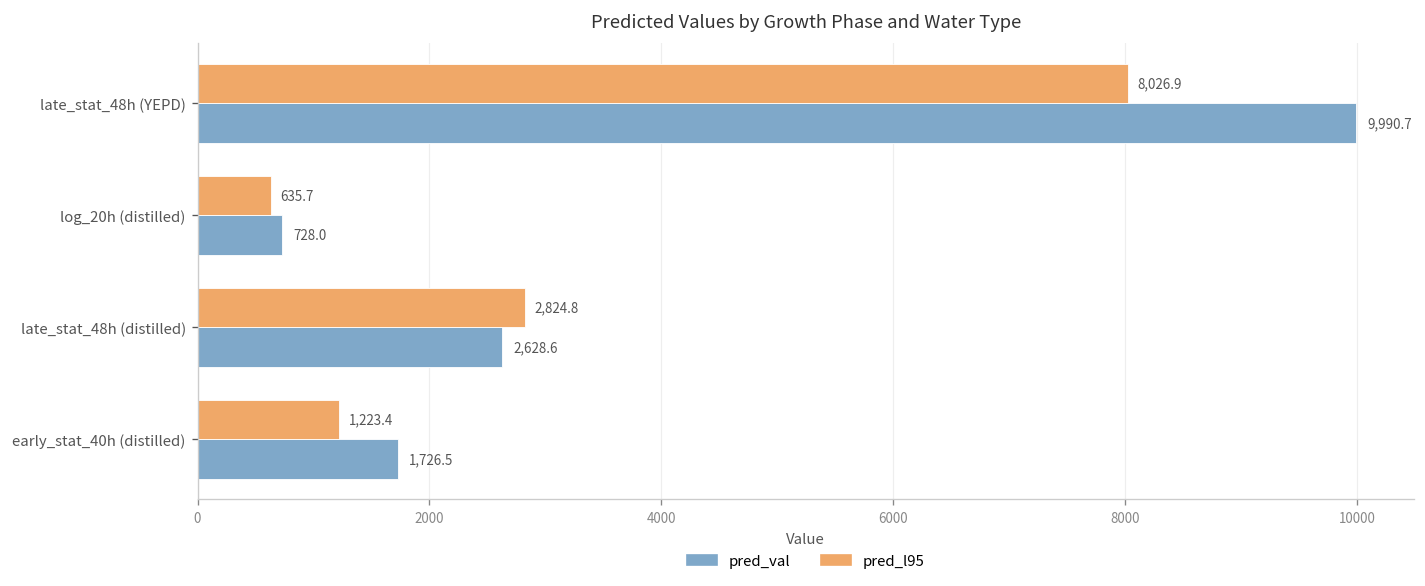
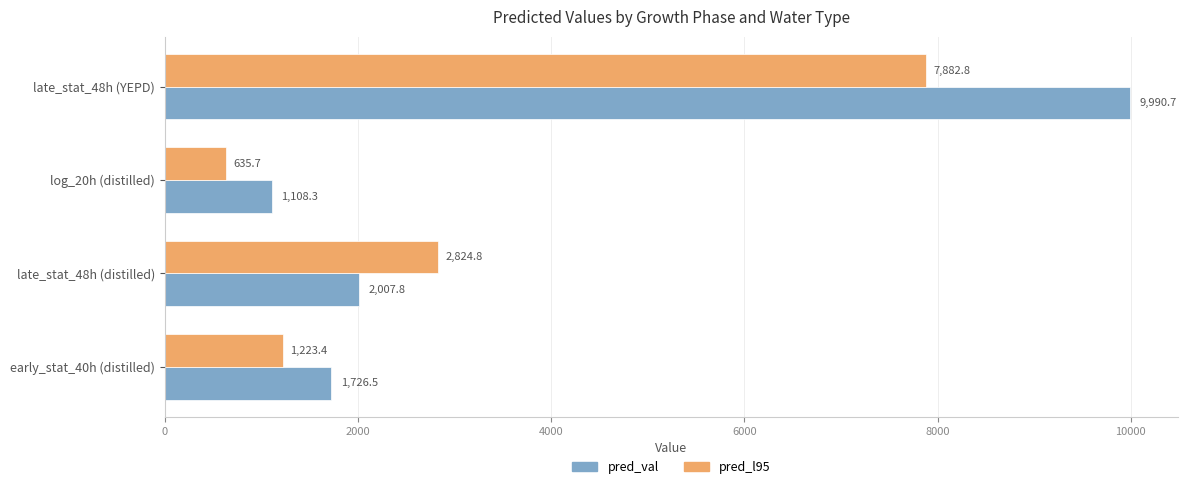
  {
    "pred_val": {
      "late_stat_48h (YEPD)": "9,990.7",
-     "log_20h (distilled)": "728.0",
-     "late_stat_48h (distilled)": "2,628.6",
+     "log_20h (distilled)": "1,108.3",
+     "late_stat_48h (distilled)": "2,007.8",
      "early_stat_40h (distilled)": "1,726.5"
    },
    "pred_l95": {
-     "late_stat_48h (YEPD)": "8,026.9",
+     "late_stat_48h (YEPD)": "7,882.8",
      "log_20h (distilled)": "635.7",
      "late_stat_48h (distilled)": "2,824.8",
      "early_stat_40h (distilled)": "1,223.4"
    }
  }
